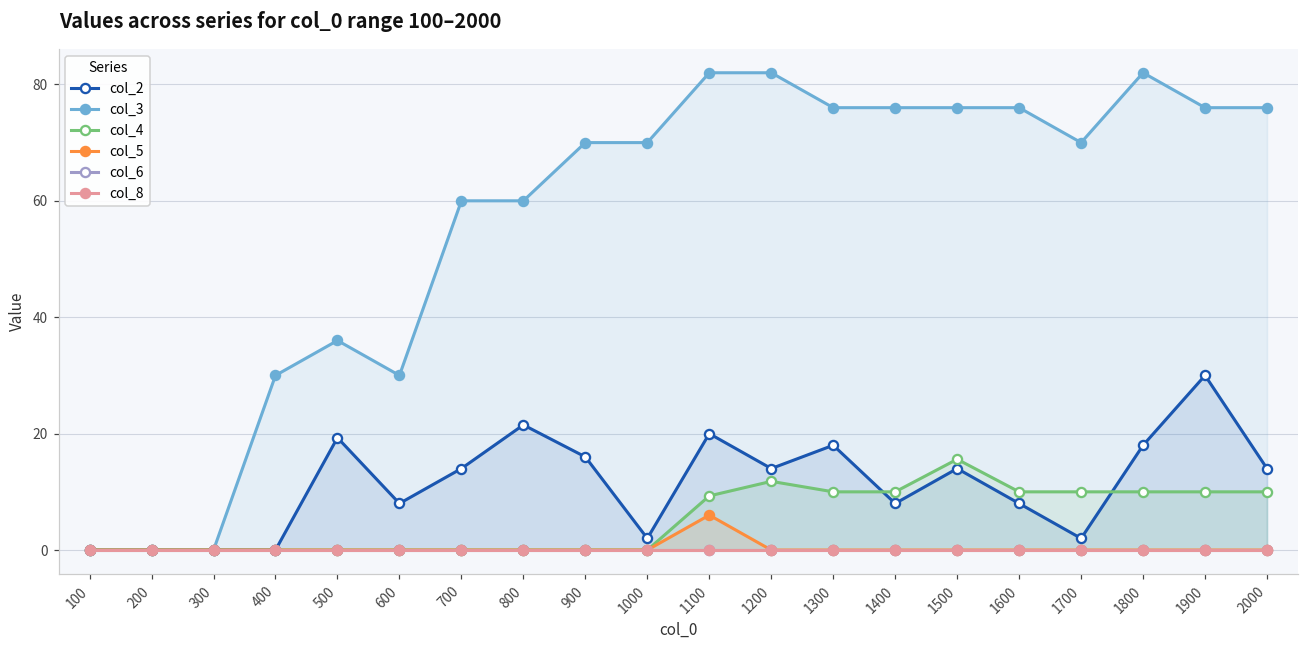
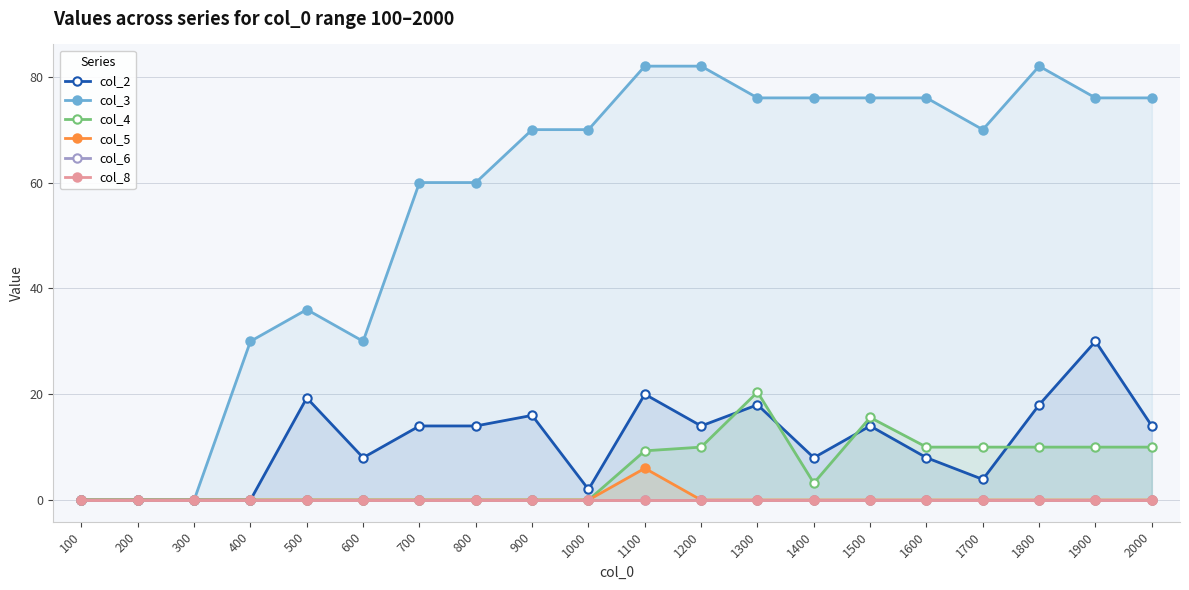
  {
    "col_2": {
      "500": 19,
      "600": 8,
      "700": 14,
-     "800": 22,
+     "800": 14,
      "900": 16,
      "1000": 2,
      "1100": 20,
      "1200": 14,
      "1300": 18,
      "1400": 8,
      "1500": 14,
      "1600": 8,
-     "1700": 2,
+     "1700": 4,
      "1800": 18,
      "1900": 30,
      "2000": 14
    },
    "col_3": {
      "400": 30,
      "500": 36,
      "600": 30,
      "700": 60,
      "800": 60,
      "900": 70,
      "1000": 70,
      "1100": 82,
      "1200": 82,
      "1300": 76,
      "1400": 76,
      "1500": 76,
      "1600": 76,
      "1700": 70,
      "1800": 82,
      "1900": 76,
      "2000": 76
    },
    "col_4": {
      "1100": 9,
-     "1200": 12,
-     "1300": 10,
-     "1400": 10,
+     "1200": 10,
+     "1300": 20,
+     "1400": 3,
      "1500": 16,
      "1600": 10,
      "1700": 10,
      "1800": 10,
      "1900": 10,
      "2000": 10
    },
    "col_5": {
      "1100": 6
    },
    "col_8": {
      "1100": 0
    }
  }
